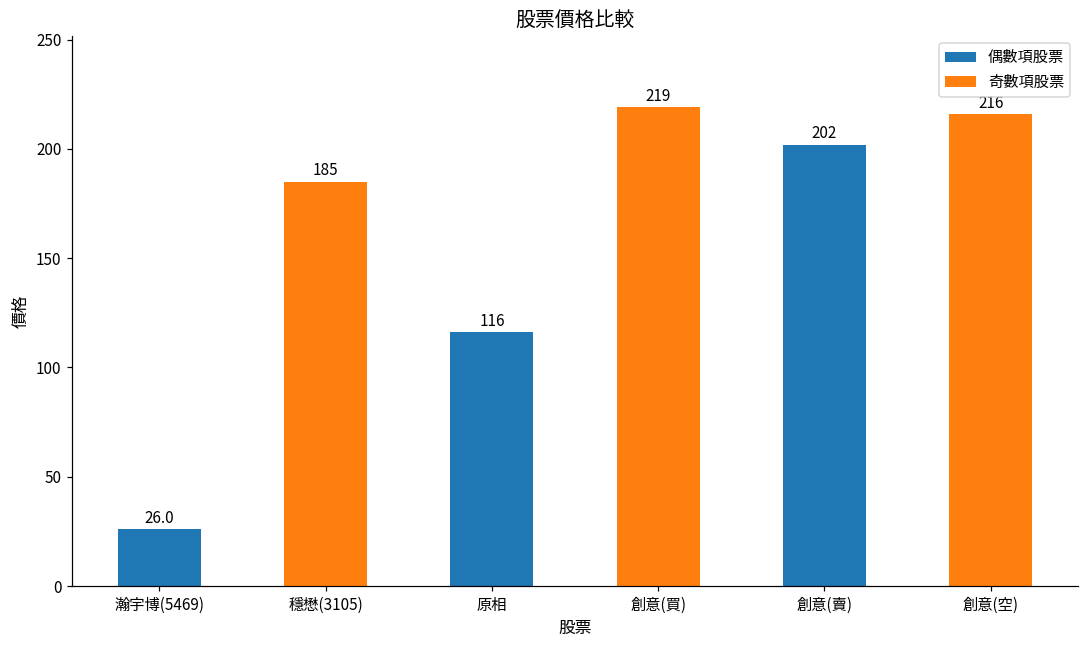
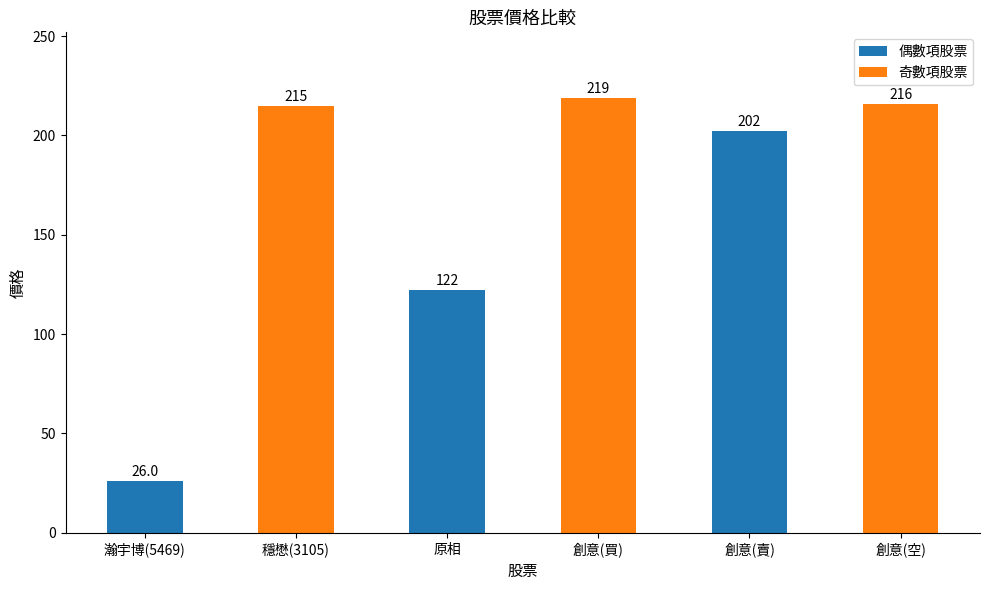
  {
    "瀚宇博(5469)": 26.0,
-   "穩懋(3105)": 185,
-   "原相": 116,
+   "穩懋(3105)": 215,
+   "原相": 122,
    "創意(買)": 219,
    "創意(賣)": 202,
    "創意(空)": 216
  }
